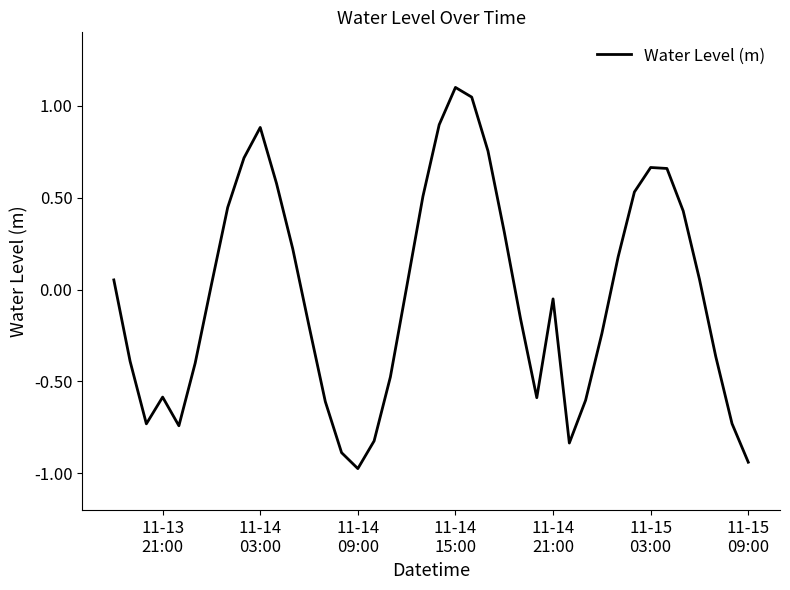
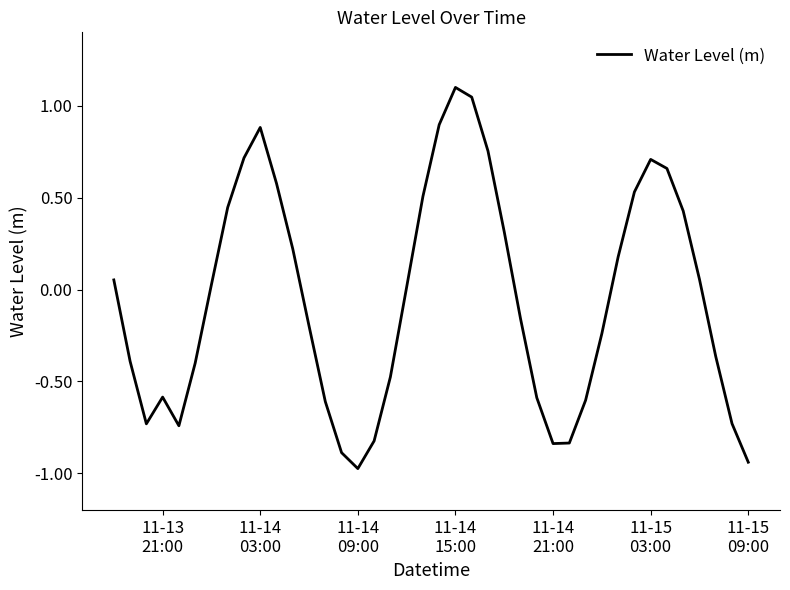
  {
    "11-13 21:00": -0.58,
    "11-14 03:00": 0.88,
    "11-14 09:00": -0.97,
    "11-14 15:00": 1.10,
-   "11-14 21:00": -0.05,
-   "11-15 03:00": 0.66,
+   "11-14 21:00": -0.84,
+   "11-15 03:00": 0.71,
    "11-15 09:00": -0.94
  }
